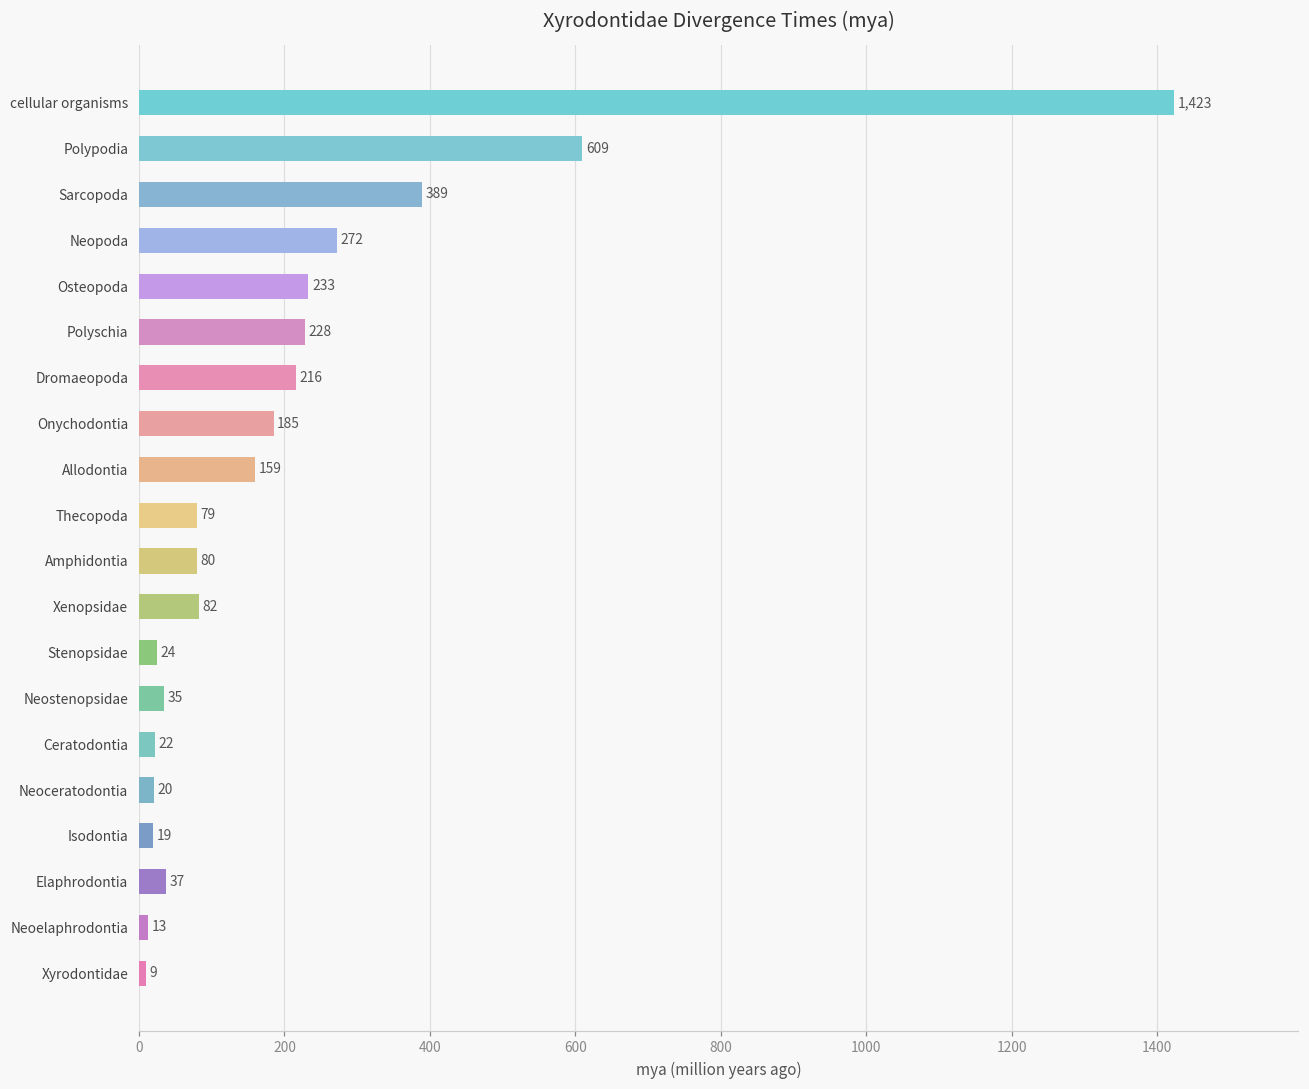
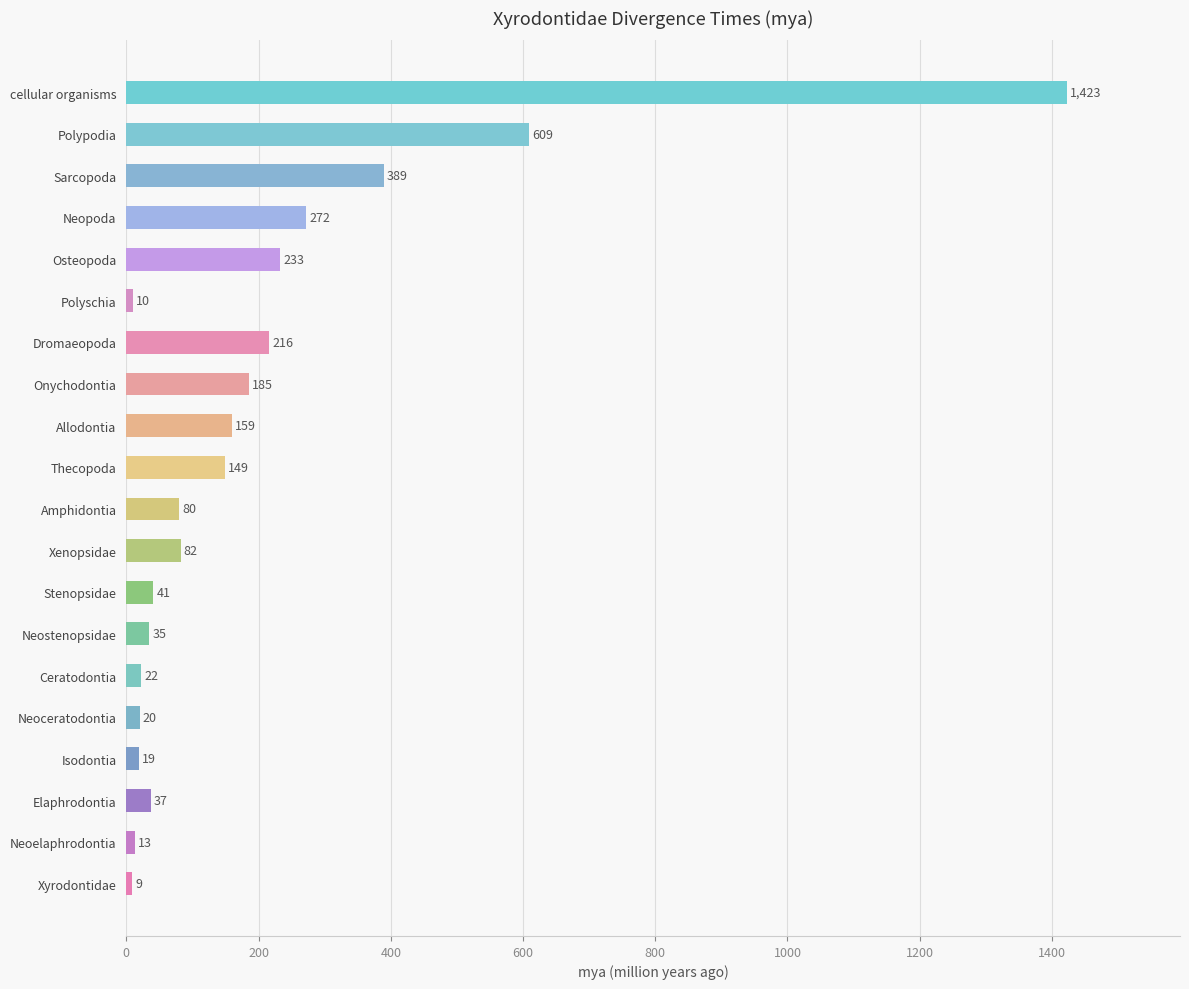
  {
    "cellular organisms": "1,423",
    "Polypodia": "609",
    "Sarcopoda": "389",
    "Neopoda": "272",
    "Osteopoda": "233",
-   "Polyschia": "228",
+   "Polyschia": "10",
    "Dromaeopoda": "216",
    "Onychodontia": "185",
    "Allodontia": "159",
-   "Thecopoda": "79",
+   "Thecopoda": "149",
    "Amphidontia": "80",
    "Xenopsidae": "82",
-   "Stenopsidae": "24",
+   "Stenopsidae": "41",
    "Neostenopsidae": "35",
    "Ceratodontia": "22",
    "Neoceratodontia": "20",
    "Isodontia": "19",
    "Elaphrodontia": "37",
    "Neoelaphrodontia": "13",
    "Xyrodontidae": "9"
  }
